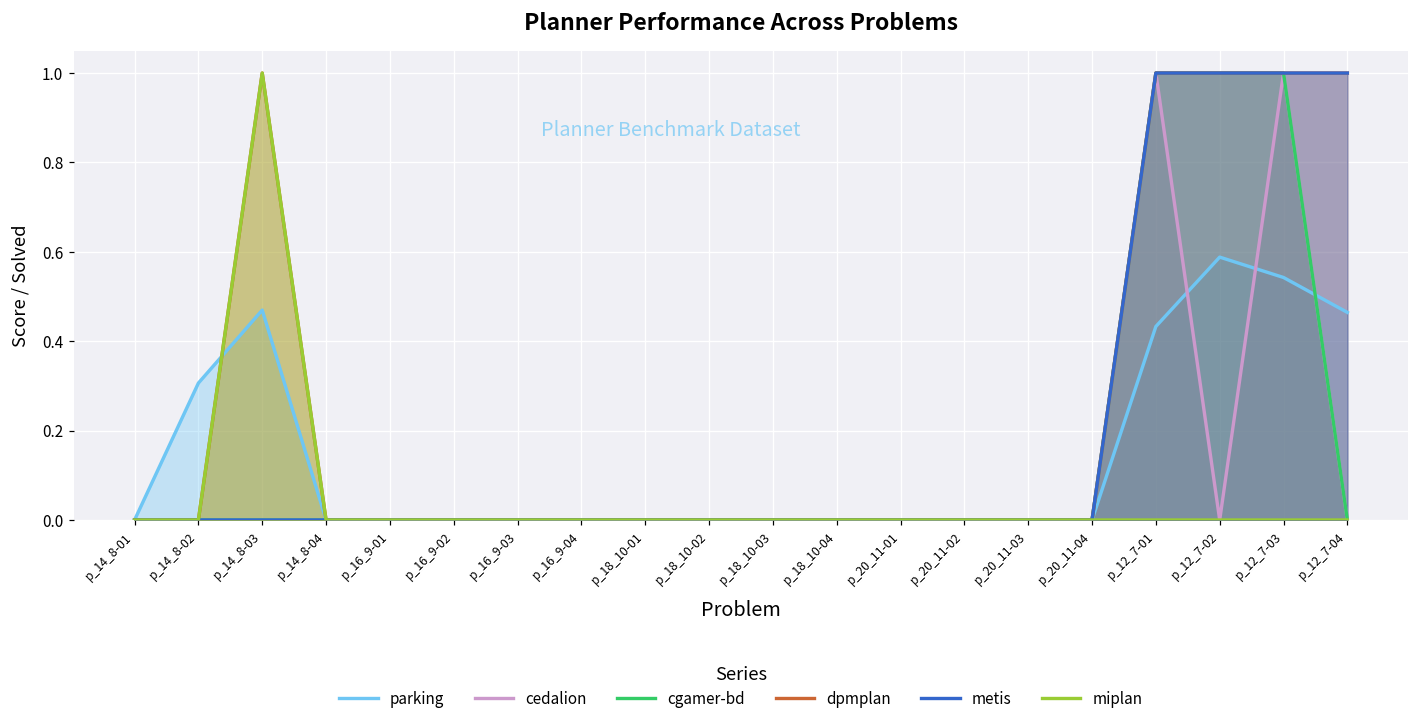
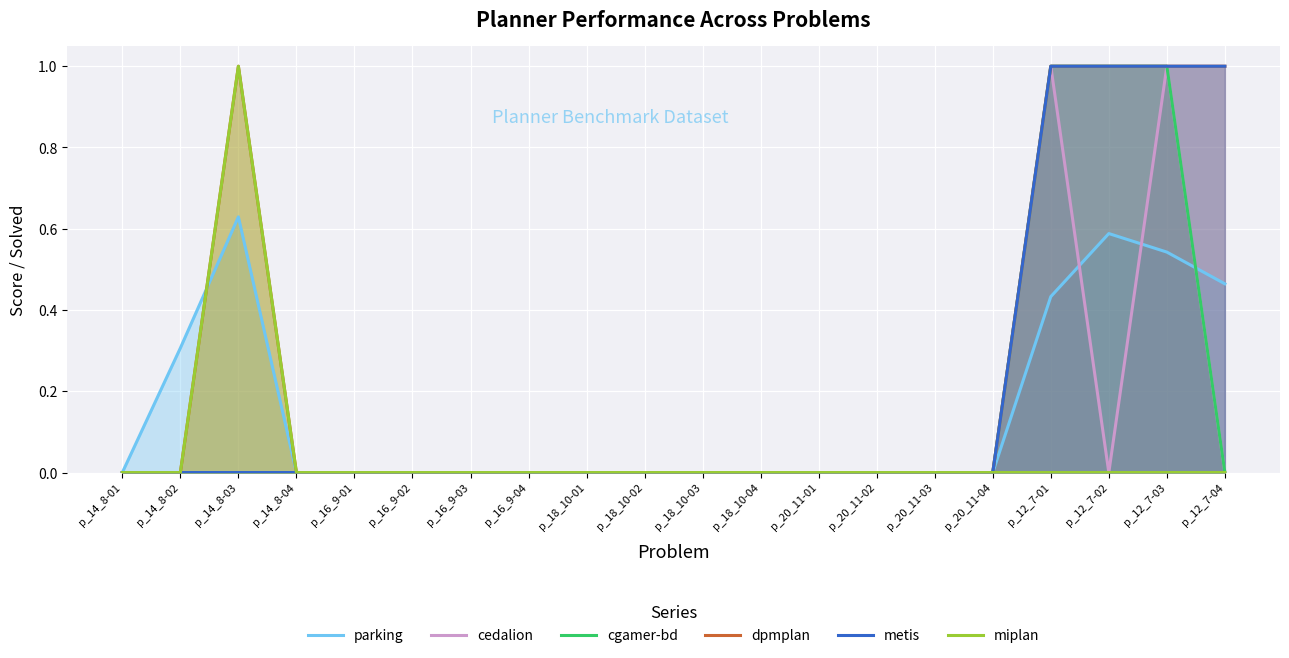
  {
    "parking": {
      "p_14_8-02": 0.31,
-     "p_14_8-03": 0.47,
+     "p_14_8-03": 0.63,
      "p_12_7-01": 0.43,
      "p_12_7-02": 0.59,
      "p_12_7-03": 0.54,
      "p_12_7-04": 0.46
    },
    "miplan": {
      "p_12_7-01": 0.00,
      "p_12_7-03": 0.00
    }
  }
